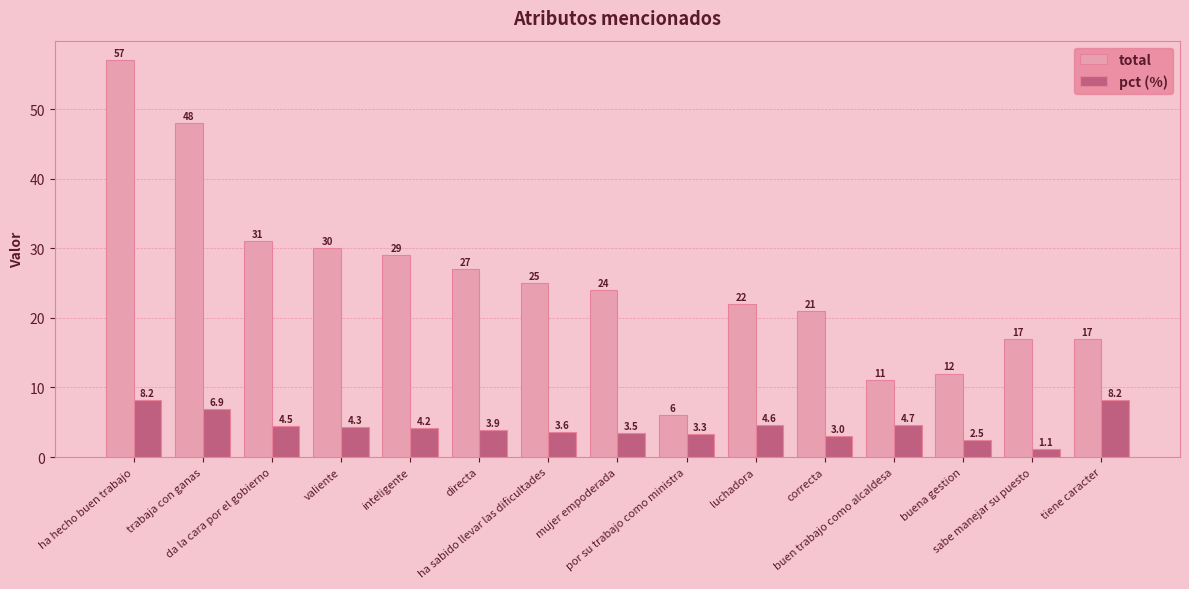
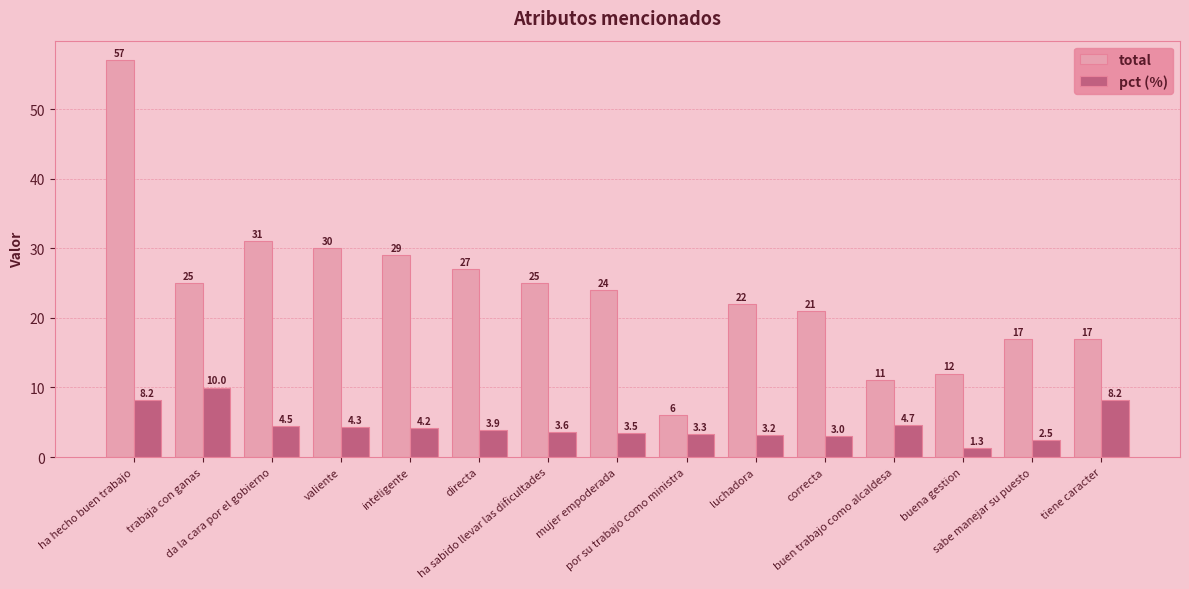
  {
    "total": {
      "ha hecho buen trabajo": 57,
-     "trabaja con ganas": 48,
+     "trabaja con ganas": 25,
      "da la cara por el gobierno": 31,
      "valiente": 30,
      "inteligente": 29,
      "directa": 27,
      "ha sabido llevar las dificultades": 25,
      "mujer empoderada": 24,
      "por su trabajo como ministra": 6,
      "luchadora": 22,
      "correcta": 21,
      "buen trabajo como alcaldesa": 11,
      "buena gestion": 12,
      "sabe manejar su puesto": 17,
      "tiene caracter": 17
    },
    "pct (%)": {
      "ha hecho buen trabajo": 8.2,
-     "trabaja con ganas": 6.9,
+     "trabaja con ganas": 10.0,
      "da la cara por el gobierno": 4.5,
      "valiente": 4.3,
      "inteligente": 4.2,
      "directa": 3.9,
      "ha sabido llevar las dificultades": 3.6,
      "mujer empoderada": 3.5,
      "por su trabajo como ministra": 3.3,
-     "luchadora": 4.6,
+     "luchadora": 3.2,
      "correcta": 3.0,
      "buen trabajo como alcaldesa": 4.7,
-     "buena gestion": 2.5,
-     "sabe manejar su puesto": 1.1,
+     "buena gestion": 1.3,
+     "sabe manejar su puesto": 2.5,
      "tiene caracter": 8.2
    }
  }
